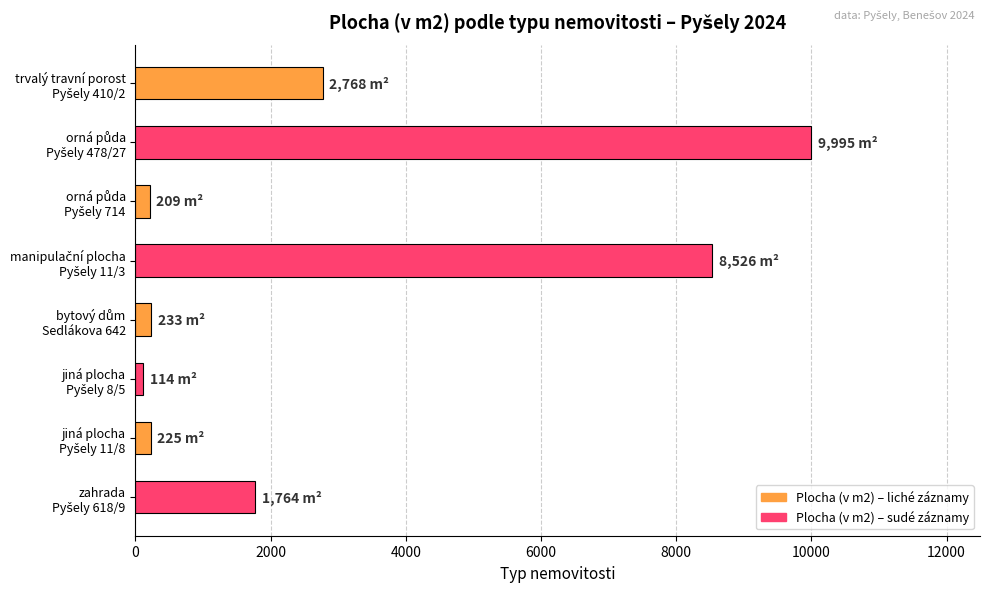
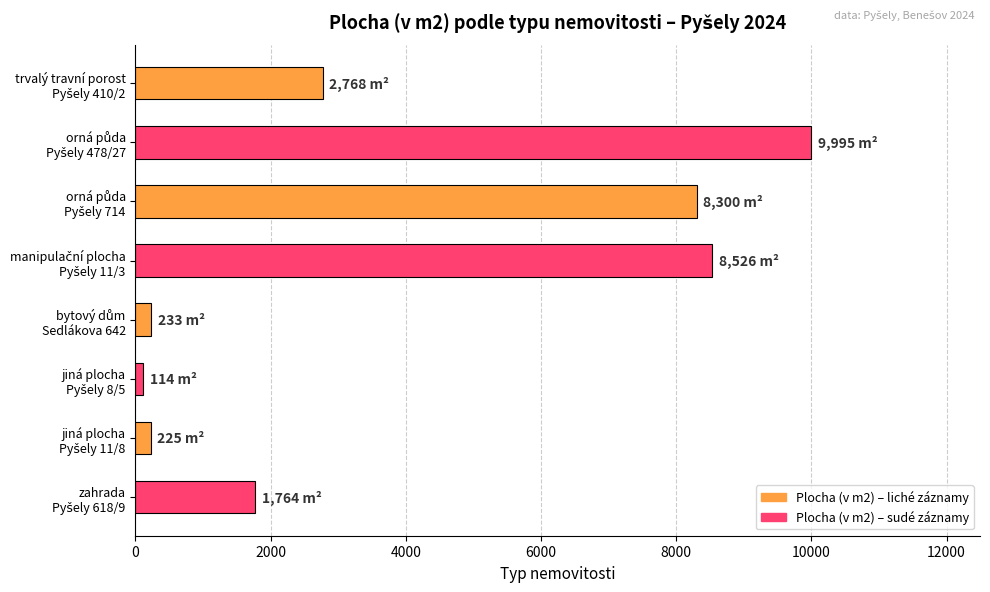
  {
    "trvalý travní porost Pyšely 410/2": "2,768",
    "orná půda Pyšely 478/27": "9,995",
-   "orná půda Pyšely 714": "209",
+   "orná půda Pyšely 714": "8,300",
    "manipulační plocha Pyšely 11/3": "8,526",
    "bytový dům Sedlákova 642": "233",
    "jiná plocha Pyšely 8/5": "114",
    "jiná plocha Pyšely 11/8": "225",
    "zahrada Pyšely 618/9": "1,764"
  }
